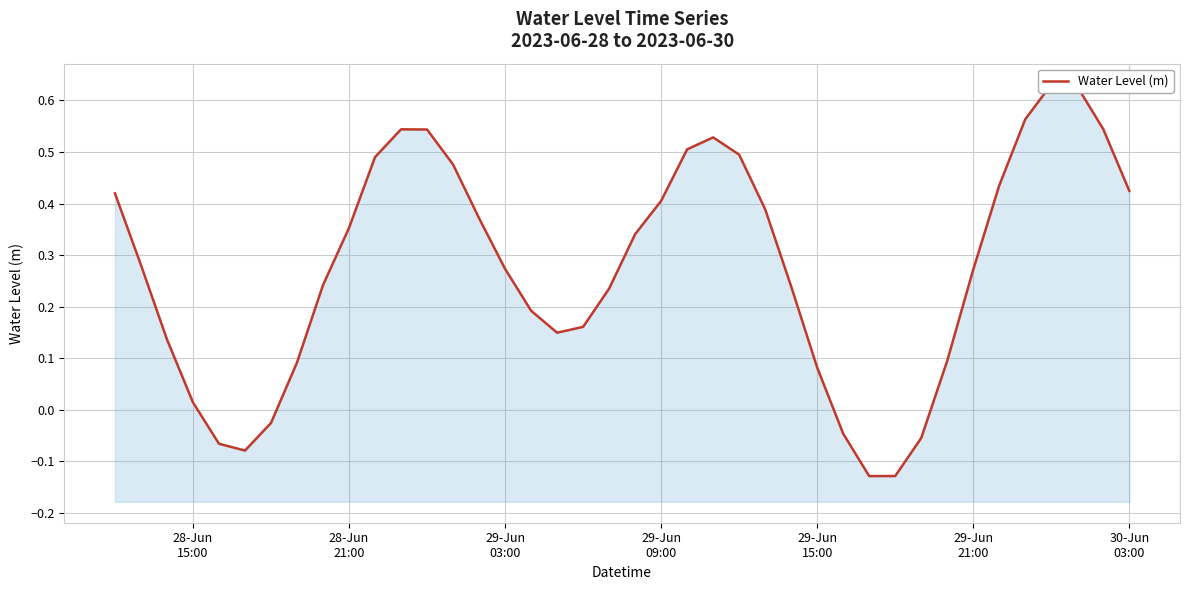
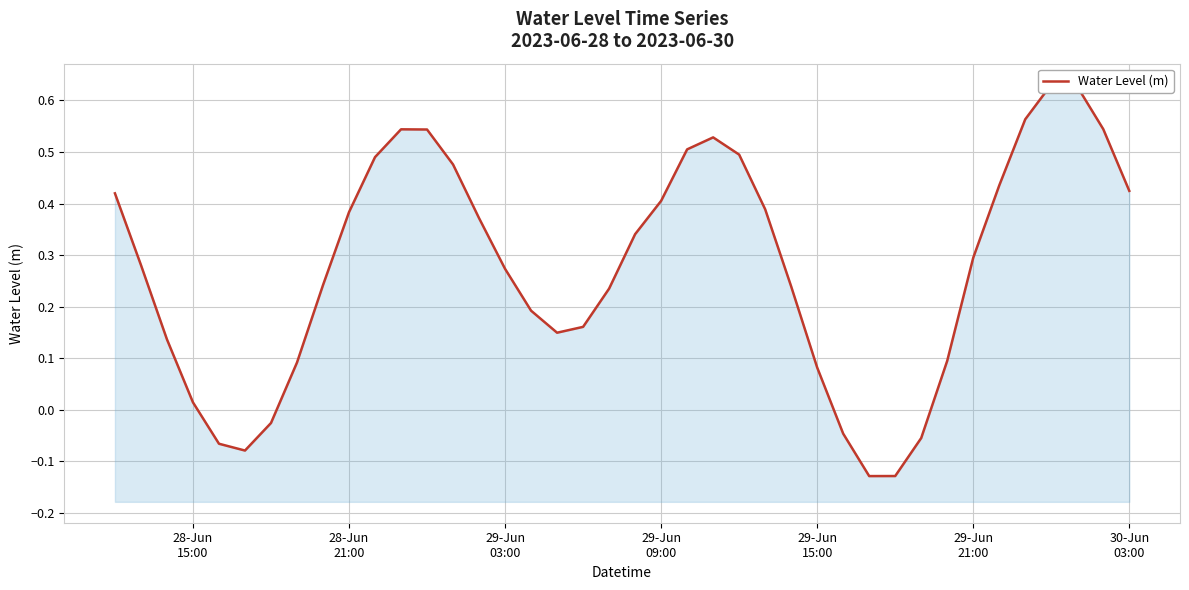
  {
    "28-Jun 15:00": 0.01,
-   "28-Jun 21:00": 0.35,
+   "28-Jun 21:00": 0.38,
    "29-Jun 03:00": 0.27,
    "29-Jun 09:00": 0.41,
    "29-Jun 15:00": 0.08,
-   "29-Jun 21:00": 0.27,
+   "29-Jun 21:00": 0.29,
    "30-Jun 03:00": 0.42
  }
